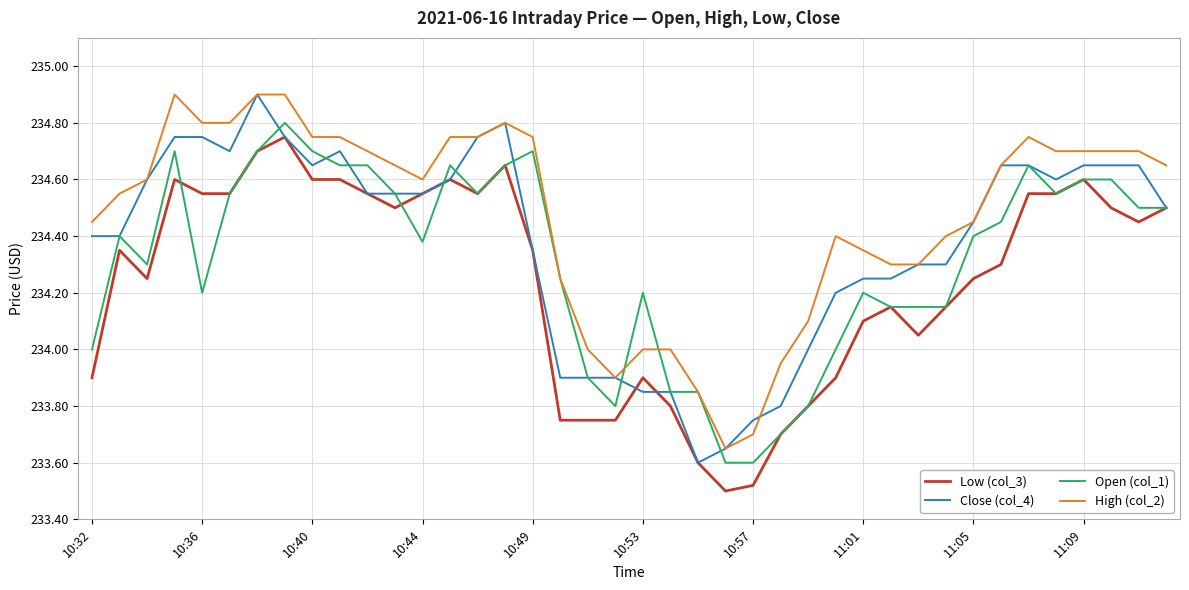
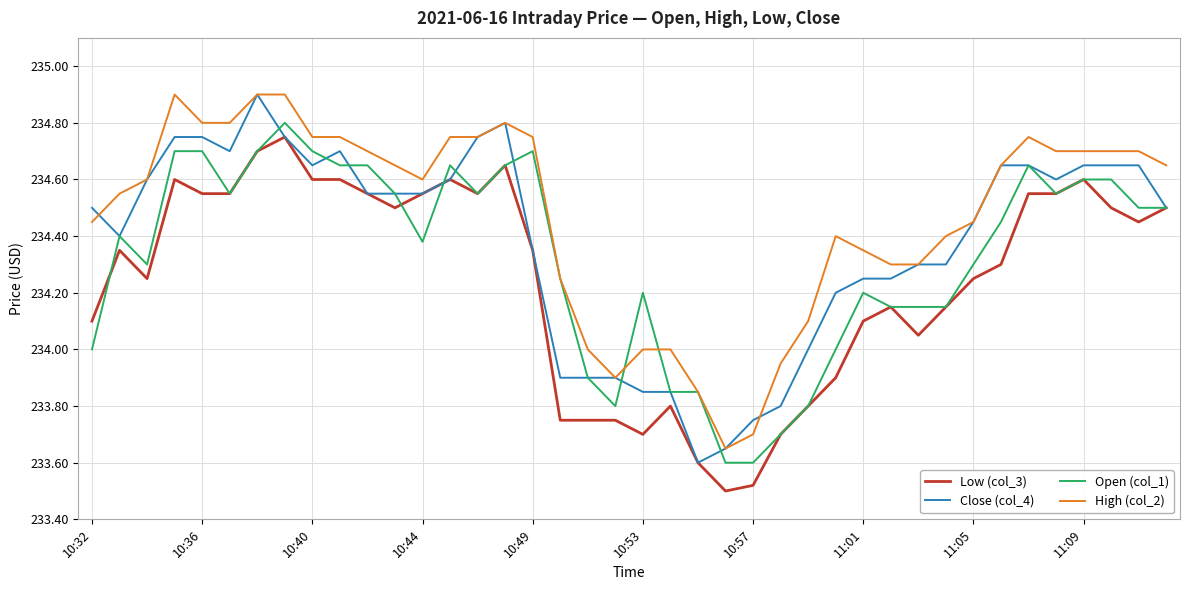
  {
    "Low (col_3)": {
-     "10:32": 233.9,
+     "10:32": 234.1,
      "10:36": 234.55,
      "10:40": 234.6,
-     "10:53": 233.9,
+     "10:53": 233.7,
      "10:57": 233.52,
      "11:01": 234.1,
      "11:05": 234.25
    },
    "Close (col_4)": {
-     "10:32": 234.4,
+     "10:32": 234.5,
      "10:36": 234.75,
      "10:40": 234.65,
      "10:53": 233.85,
      "10:57": 233.75,
      "11:01": 234.25,
      "11:09": 234.65
    },
    "Open (col_1)": {
      "10:32": 234.0,
-     "10:36": 234.2,
+     "10:36": 234.7,
      "10:40": 234.7,
      "10:44": 234.38,
      "10:49": 234.7,
      "10:53": 234.2,
      "10:57": 233.6,
      "11:01": 234.2,
-     "11:05": 234.4
+     "11:05": 234.3
    },
    "High (col_2)": {
      "10:32": 234.45,
      "10:36": 234.8,
      "10:40": 234.75,
      "10:44": 234.6,
      "10:49": 234.75,
      "10:53": 234.0,
      "10:57": 233.7,
      "11:01": 234.35,
      "11:09": 234.7
    }
  }
